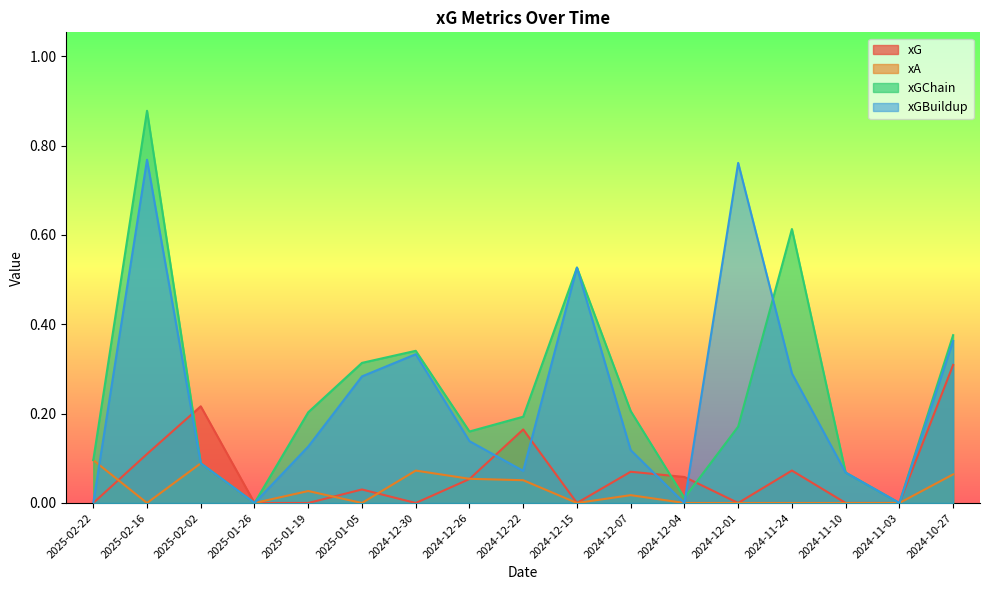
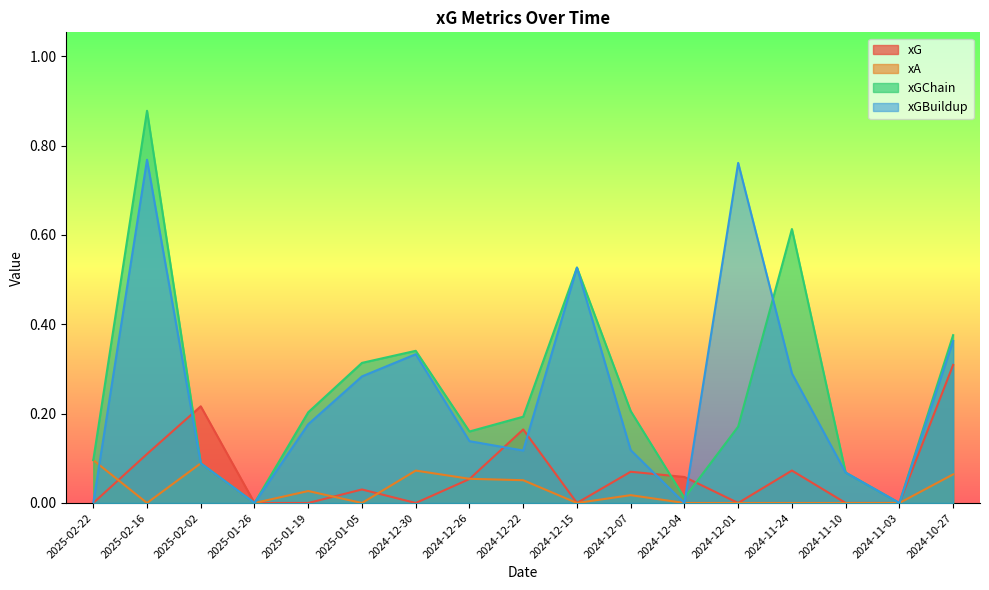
  {
    "xGChain": {
      "2025-02-16": 0.88,
      "2025-01-19": 0.20,
      "2025-01-05": 0.31,
      "2024-12-30": 0.34,
      "2024-12-26": 0.16,
      "2024-12-22": 0.19,
      "2024-12-07": 0.21,
      "2024-12-04": 0.01,
      "2024-12-01": 0.17,
      "2024-11-24": 0.61,
      "2024-10-27": 0.38
    },
    "xGBuildup": {
      "2025-02-16": 0.77,
-     "2025-01-19": 0.13,
+     "2025-01-19": 0.18,
      "2025-01-05": 0.28,
      "2024-12-30": 0.33,
      "2024-12-26": 0.14,
-     "2024-12-22": 0.07,
+     "2024-12-22": 0.12,
      "2024-12-07": 0.12,
      "2024-12-01": 0.76,
      "2024-11-24": 0.29,
      "2024-10-27": 0.36
    }
  }
